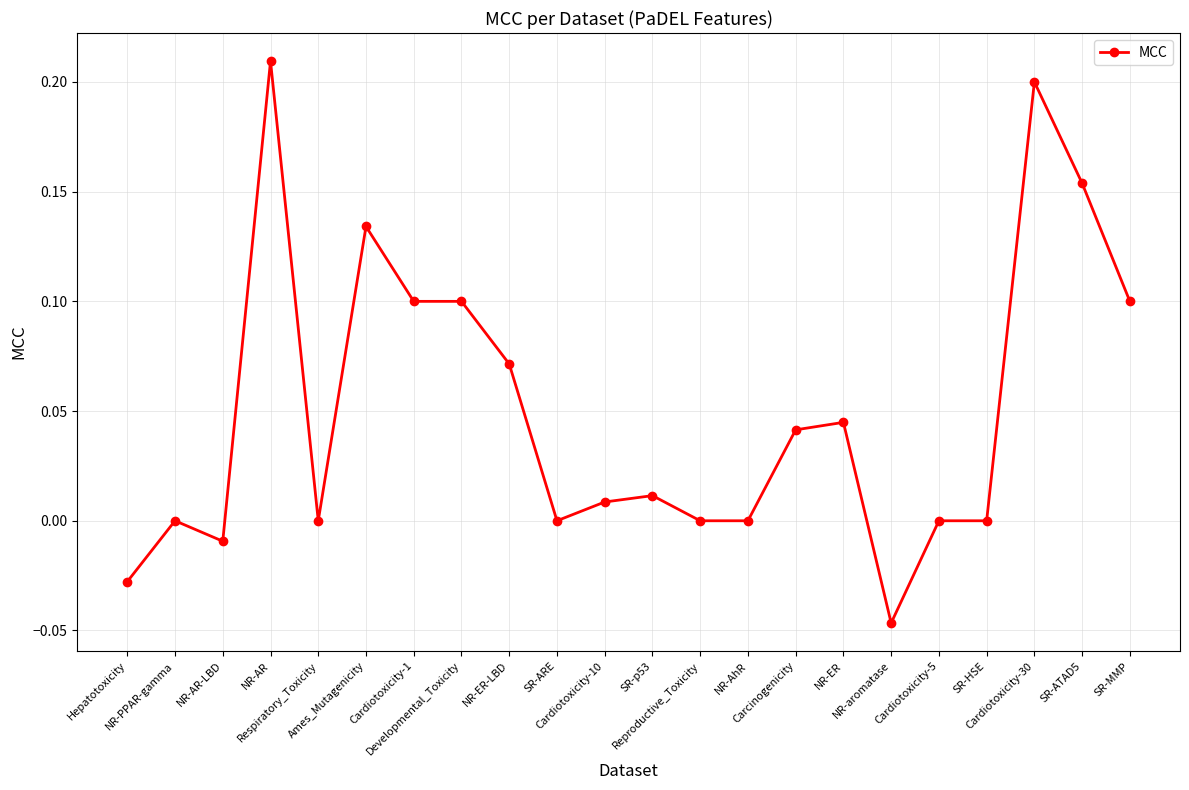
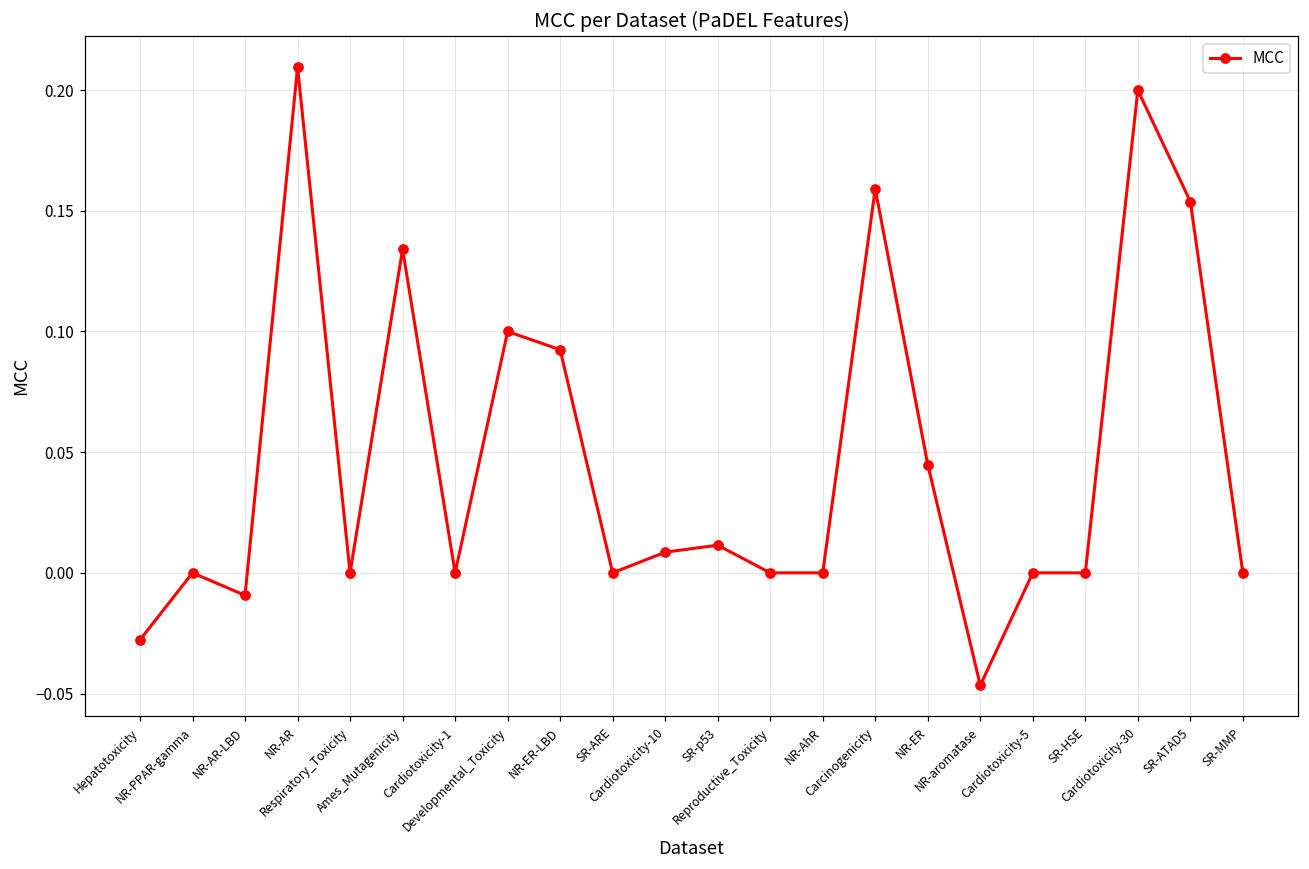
  {
    "Hepatotoxicity": -0.028,
    "NR-PPAR-gamma": 0.000,
    "NR-AR-LBD": -0.009,
    "NR-AR": 0.209,
    "Respiratory_Toxicity": 0.000,
    "Ames_Mutagenicity": 0.134,
-   "Cardiotoxicity-1": 0.1,
+   "Cardiotoxicity-1": 0.0,
    "Developmental_Toxicity": 0.100,
-   "NR-ER-LBD": 0.071,
+   "NR-ER-LBD": 0.092,
    "SR-ARE": 0.000,
    "Cardiotoxicity-10": 0.009,
    "SR-p53": 0.011,
    "Reproductive_Toxicity": 0.000,
    "NR-AhR": 0.000,
-   "Carcinogenicity": 0.041,
+   "Carcinogenicity": 0.159,
    "NR-ER": 0.045,
    "NR-aromatase": -0.047,
    "Cardiotoxicity-5": 0.000,
    "SR-HSE": 0.000,
    "Cardiotoxicity-30": 0.200,
    "SR-ATAD5": 0.154,
-   "SR-MMP": 0.1
+   "SR-MMP": 0.0
  }
